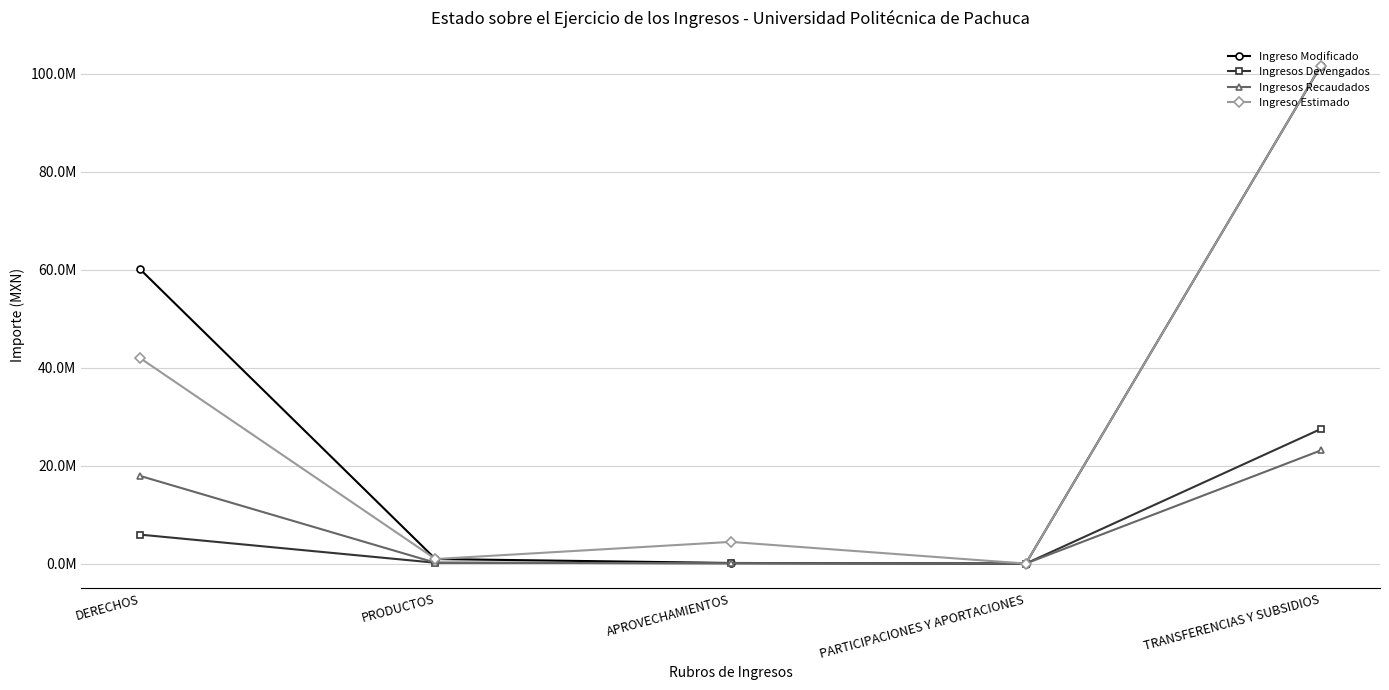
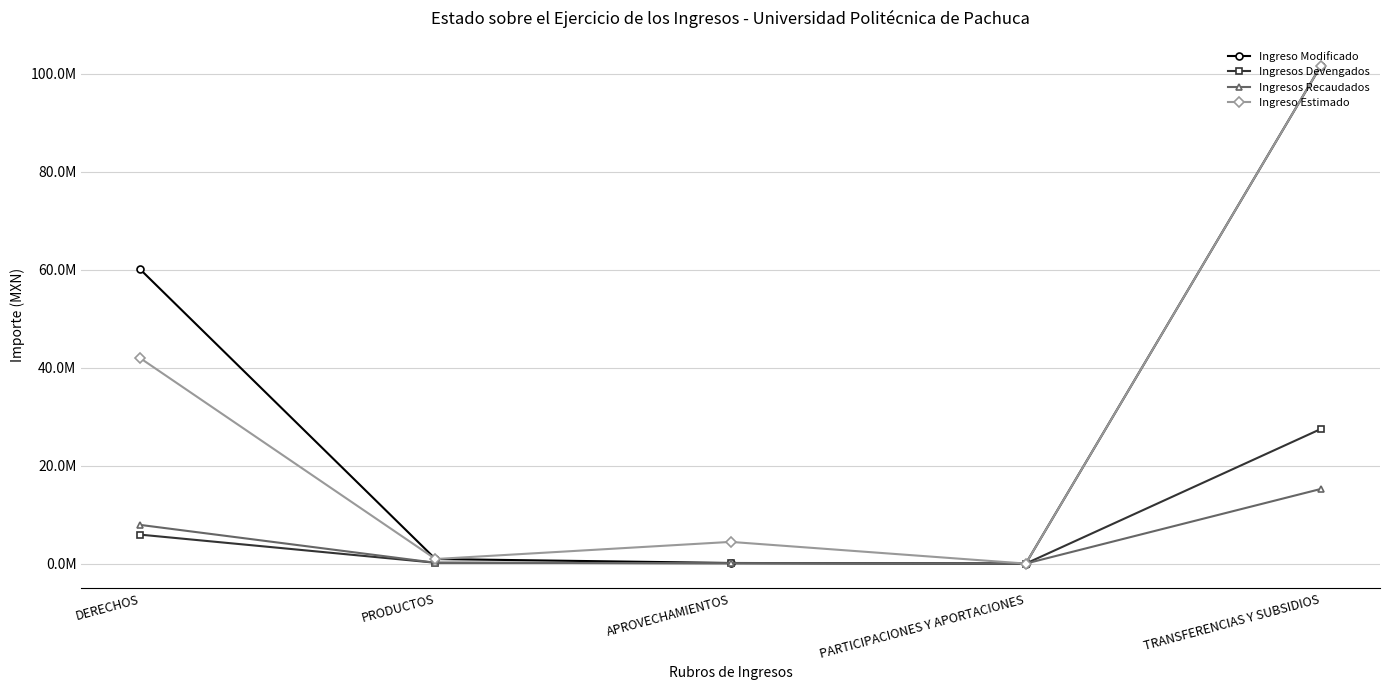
  {
    "Ingreso Modificado": {
      "DERECHOS": 60000000
    },
    "Ingresos Devengados": {
      "DERECHOS": 6000000,
      "TRANSFERENCIAS Y SUBSIDIOS": 27000000
    },
    "Ingresos Recaudados": {
-     "DERECHOS": 18000000,
-     "TRANSFERENCIAS Y SUBSIDIOS": 23000000
+     "DERECHOS": 8000000,
+     "TRANSFERENCIAS Y SUBSIDIOS": 15000000
    },
    "Ingreso Estimado": {
      "DERECHOS": 42000000,
      "APROVECHAMIENTOS": 4000000
    }
  }
